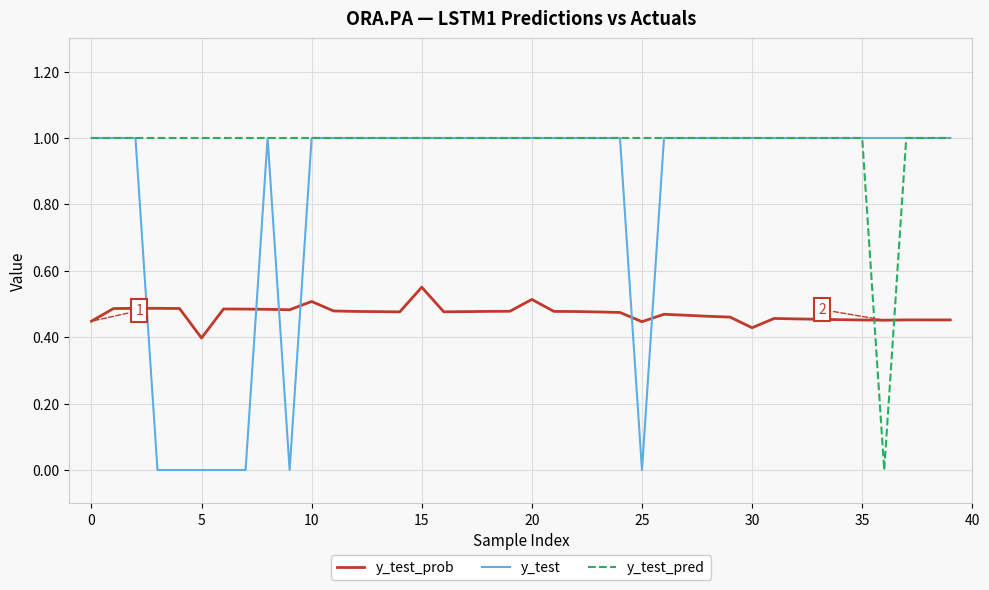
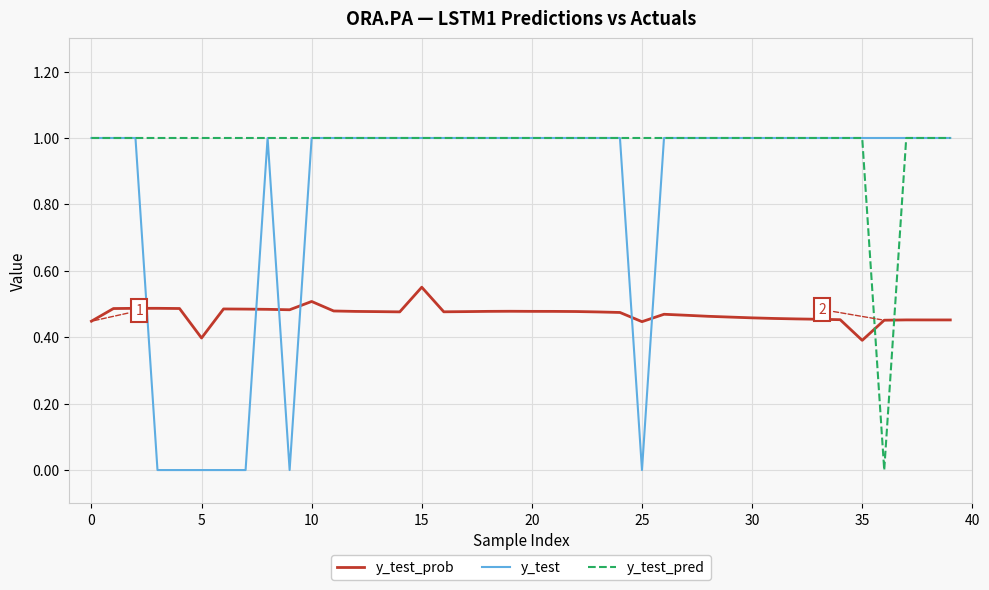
  {
    "y_test_prob": {
      "0": 0.45,
      "5": 0.40,
      "10": 0.51,
      "15": 0.55,
-     "20": 0.51,
+     "20": 0.48,
      "25": 0.45,
-     "30": 0.43,
-     "35": 0.45
+     "30": 0.46,
+     "35": 0.39
    },
    "y_test": {
      "5": 0.00,
      "25": 0.00
    },
    "y_test_pred": {
      "5": 1.00,
      "25": 1.00
    }
  }
